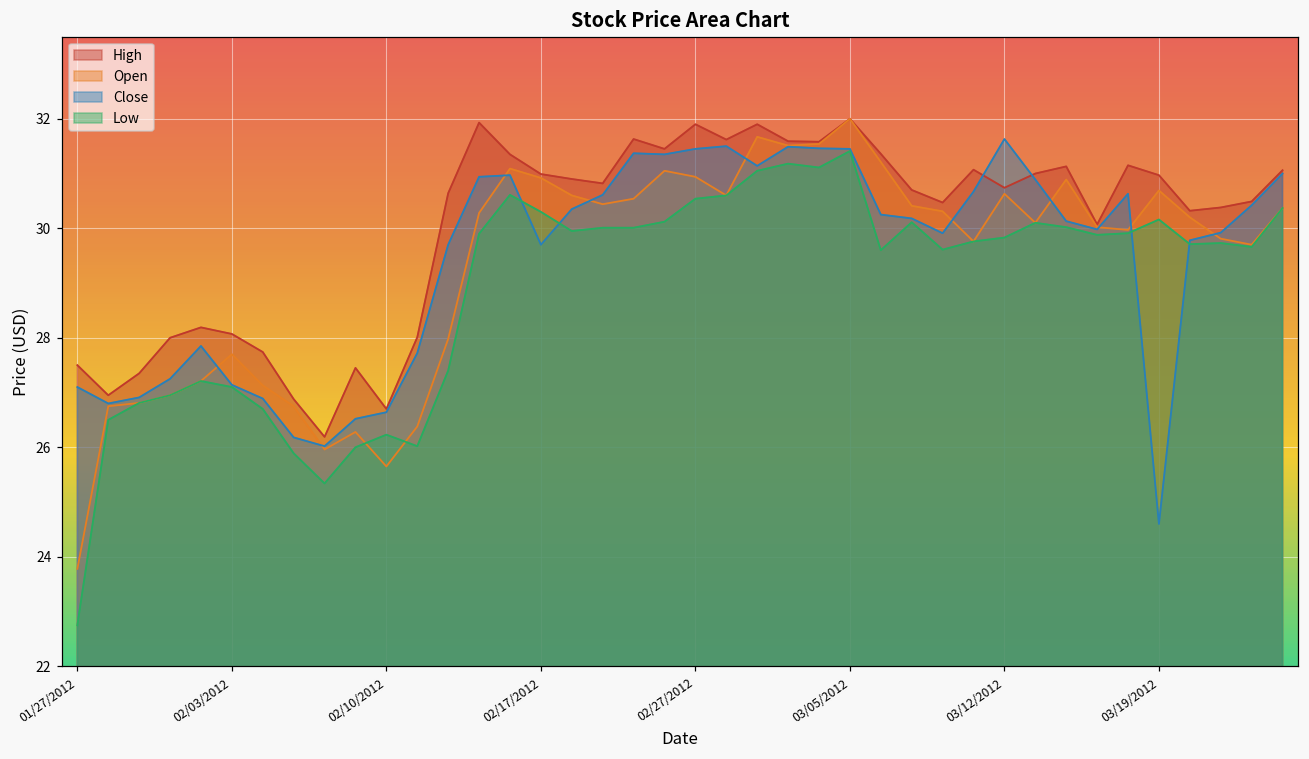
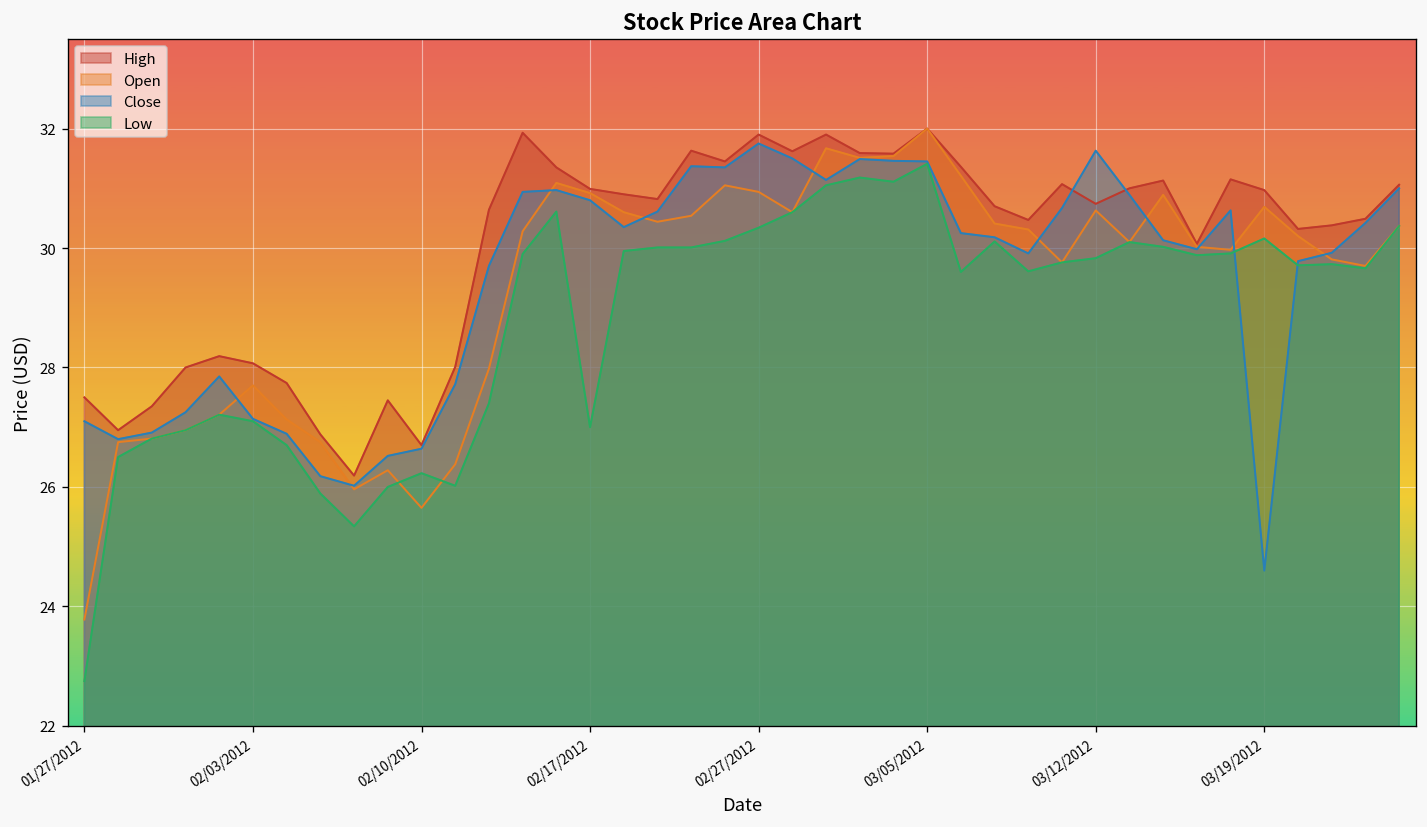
  {
    "Close": {
      "01/27/2012": 27.1,
      "02/10/2012": 26.6,
-     "02/17/2012": 29.7,
-     "02/27/2012": 31.5,
+     "02/17/2012": 30.8,
+     "02/27/2012": 31.8,
      "03/12/2012": 31.6,
      "03/19/2012": 24.6
    },
    "Low": {
      "01/27/2012": 22.8,
      "02/10/2012": 26.2,
-     "02/17/2012": 30.3,
-     "02/27/2012": 30.5,
+     "02/17/2012": 27.0,
+     "02/27/2012": 30.3,
      "03/12/2012": 29.8,
      "03/19/2012": 30.2
    }
  }
